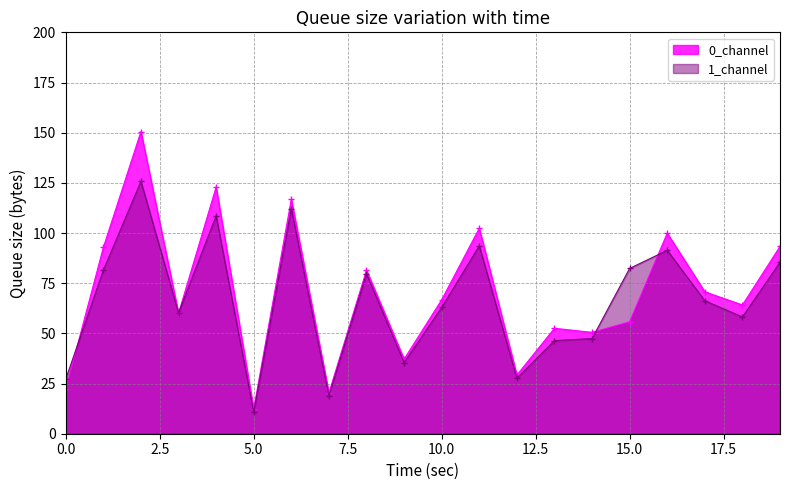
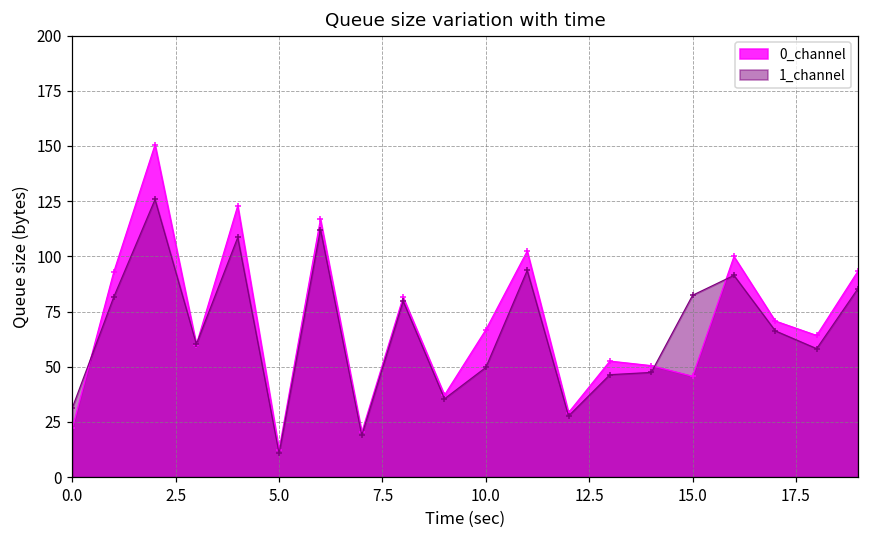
  {
    "0_channel": {
      "0.0": 22,
      "5.0": 12,
      "10.0": 67,
-     "15.0": 56
+     "15.0": 46
    },
    "1_channel": {
-     "0.0": 27,
+     "0.0": 31,
      "5.0": 11,
-     "10.0": 63,
+     "10.0": 50,
      "15.0": 82
    }
  }
